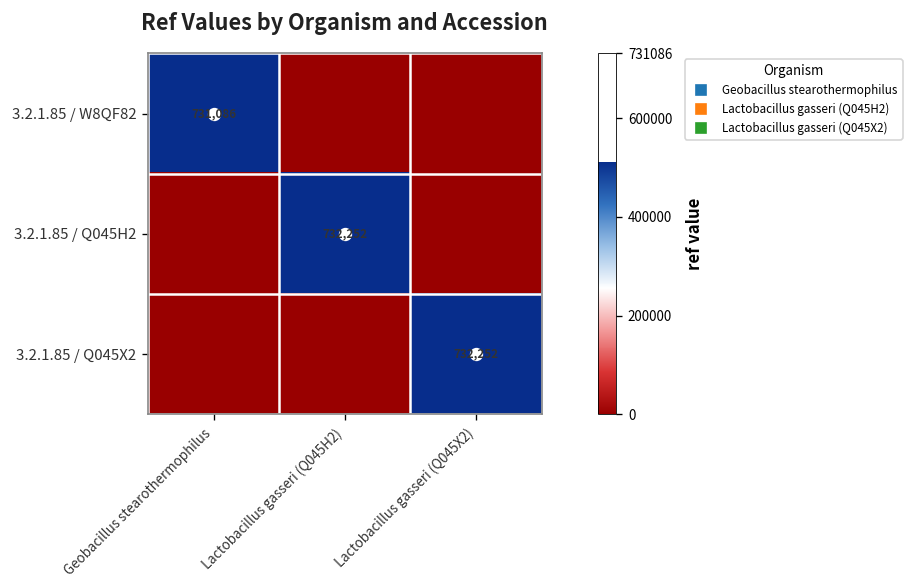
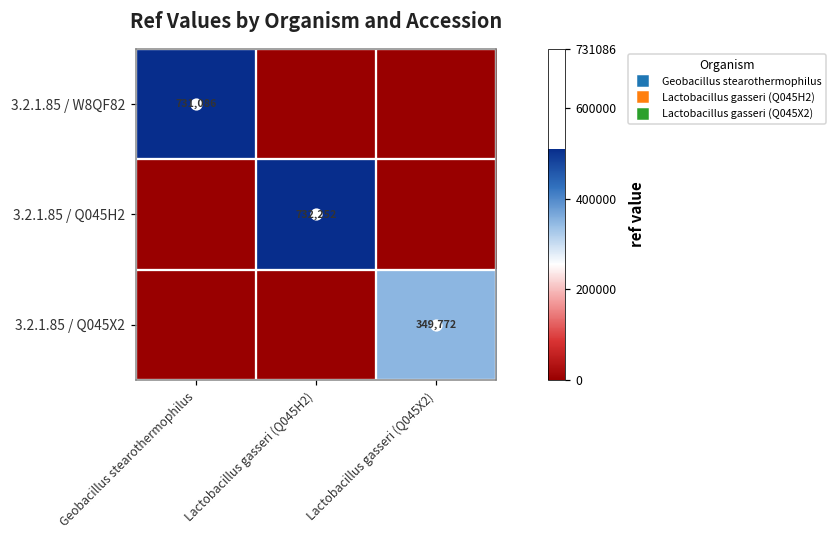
  {
    "3.2.1.85 / Q045X2": {
-     "Lactobacillus gasseri (Q045X2)": "732,252"
+     "Lactobacillus gasseri (Q045X2)": "349,772"
    }
  }
